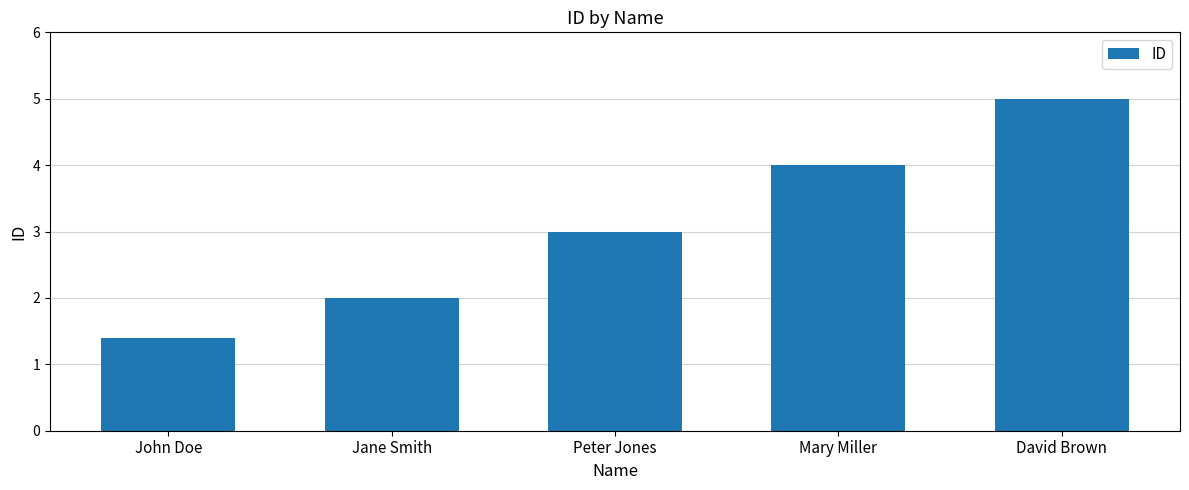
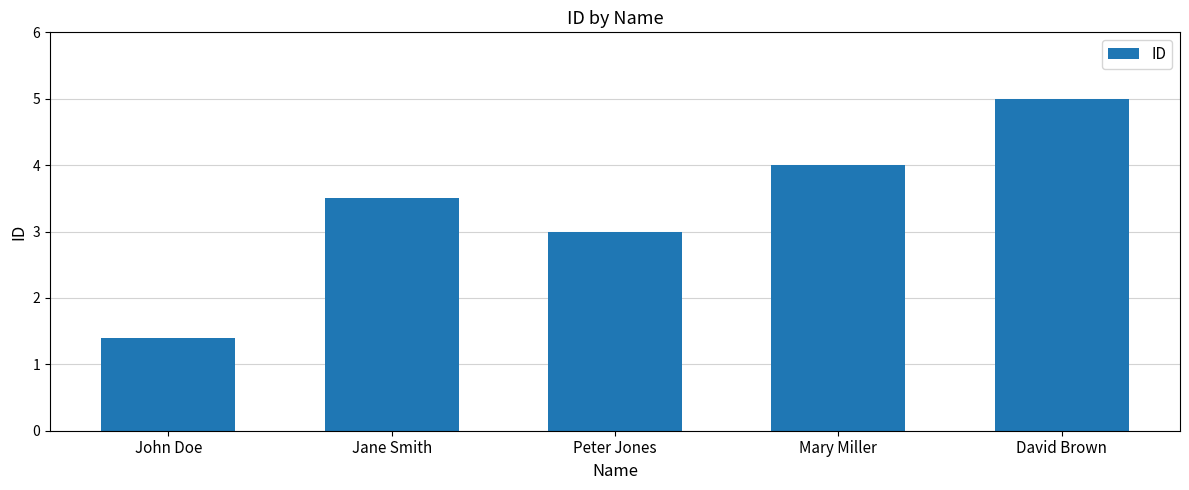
  {
    "John Doe": 1.4,
-   "Jane Smith": 2.0,
+   "Jane Smith": 3.5,
    "Peter Jones": 3.0,
    "Mary Miller": 4.0,
    "David Brown": 5.0
  }
